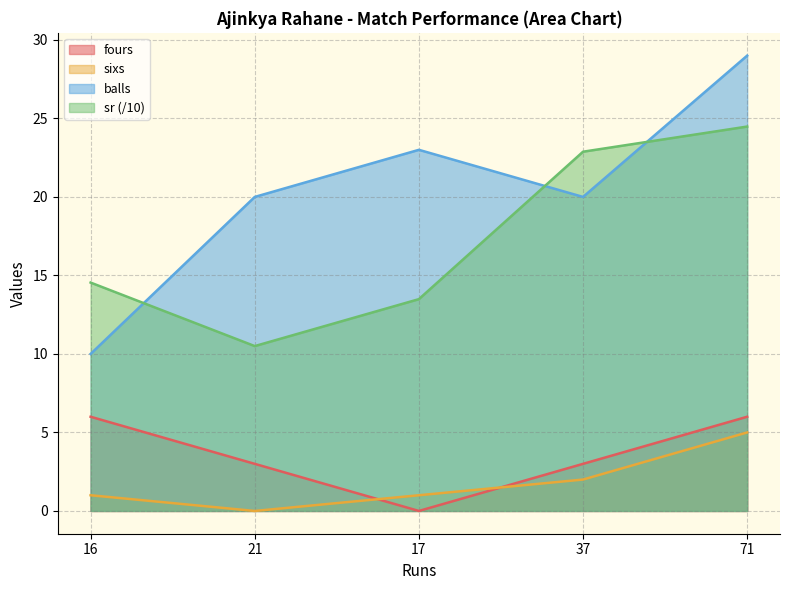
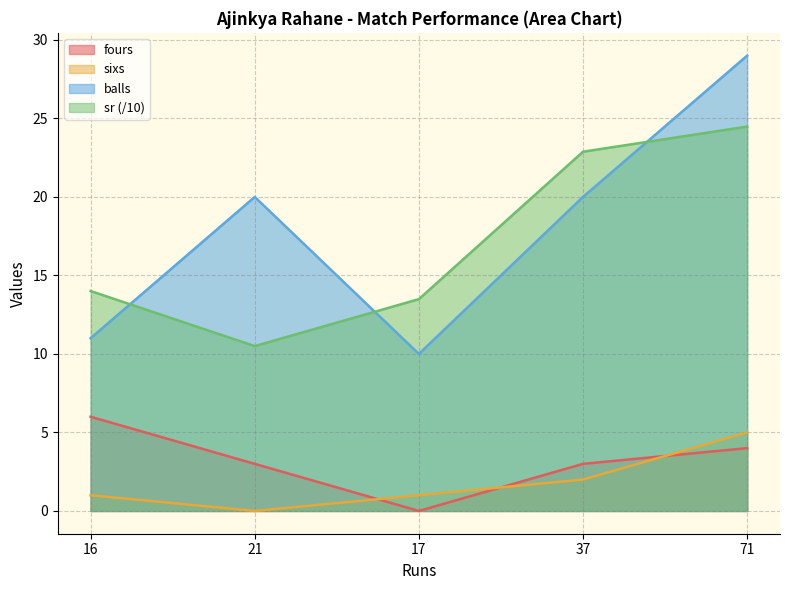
  {
    "fours": {
      "16": 6,
      "21": 3,
      "17": 0,
      "37": 3,
-     "71": 6
+     "71": 4
    },
    "sixs": {
      "16": 1.0,
      "21": 0.0,
      "17": 1.0,
      "37": 2.0,
      "71": 5.0
    },
    "balls": {
-     "16": 10,
+     "16": 11,
      "21": 20,
-     "17": 23,
+     "17": 10,
      "37": 20,
      "71": 29
    },
    "sr (/10)": {
-     "16": 14.5,
+     "16": 14.0,
      "21": 10.5,
      "17": 13.5,
      "37": 22.9,
      "71": 24.5
    }
  }
